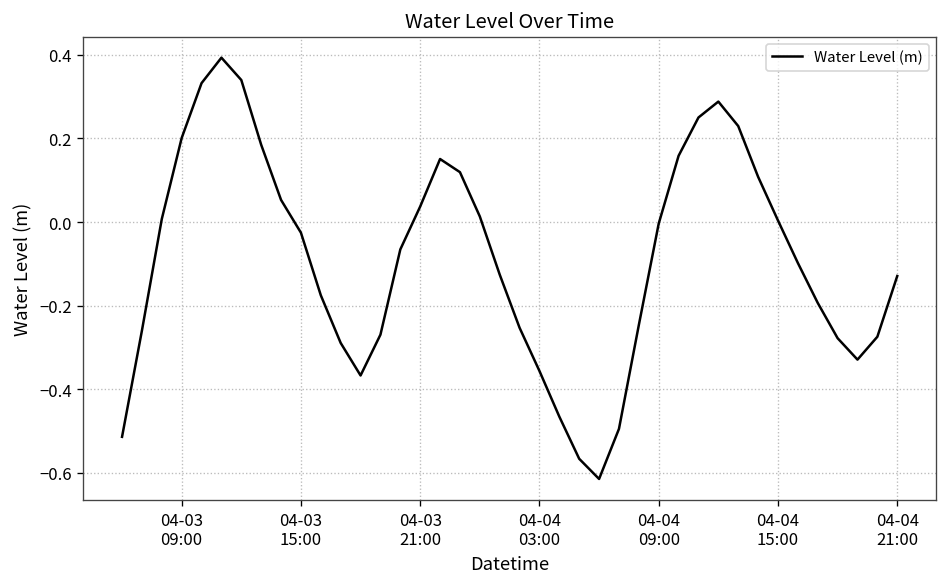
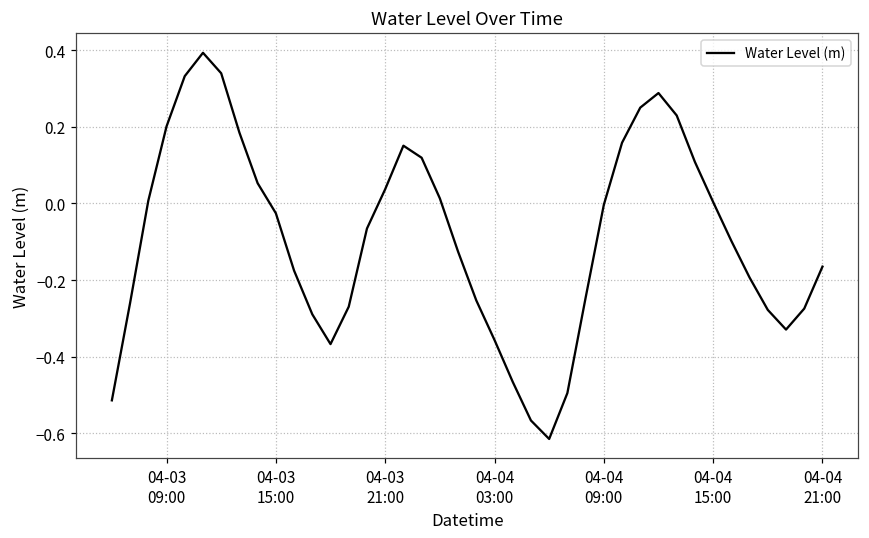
  {
    "04-03 09:00": 0.20,
    "04-03 15:00": -0.03,
    "04-03 21:00": 0.04,
    "04-04 03:00": -0.36,
    "04-04 09:00": 0.00,
    "04-04 15:00": 0.00,
-   "04-04 21:00": -0.13
+   "04-04 21:00": -0.16
  }
